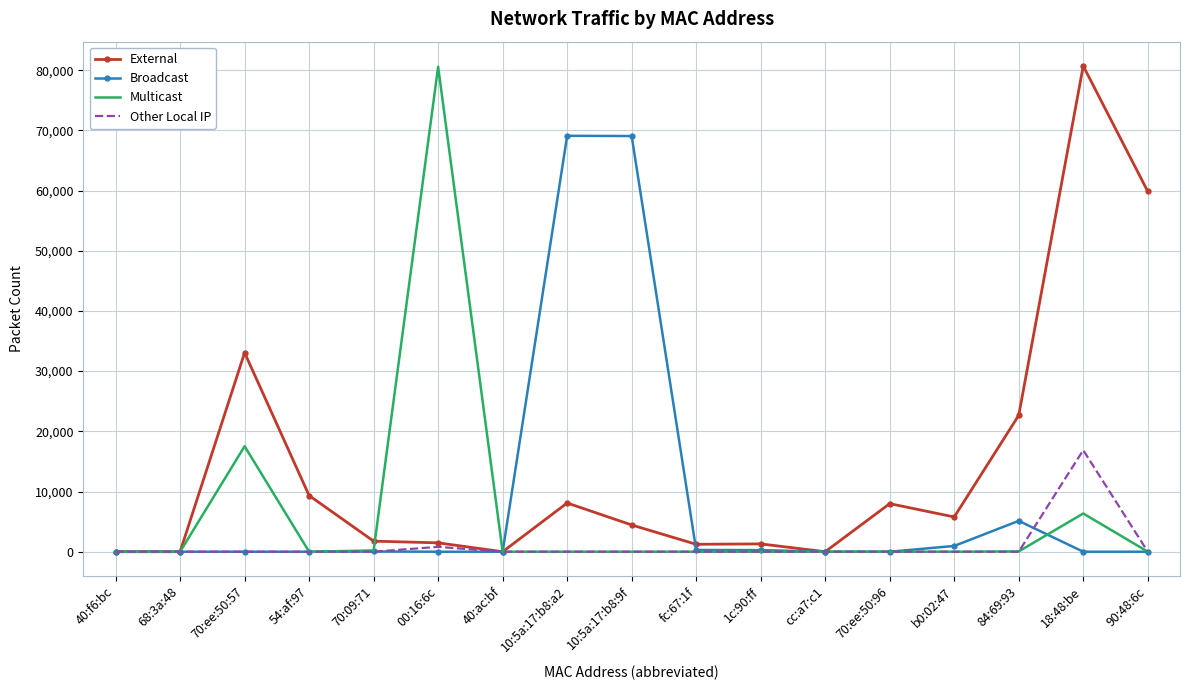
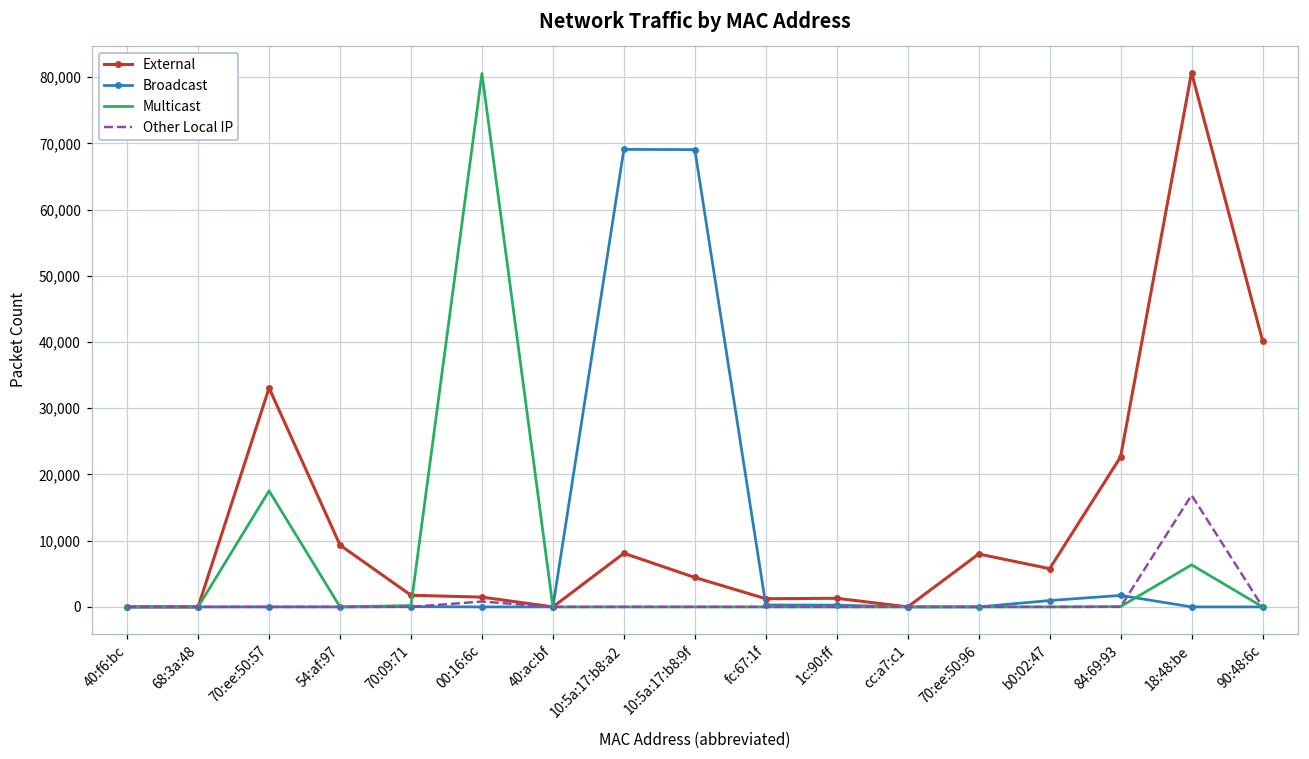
  {
    "External": {
      "70:ee:50:57": "33,000",
      "54:af:97": "9,000",
      "70:09:71": "2,000",
      "00:16:6c": "1,000",
      "10:5a:17:b8:a2": "8,000",
      "10:5a:17:b8:9f": "4,000",
      "fc:67:1f": "1,000",
      "1c:90:ff": "1,000",
      "70:ee:50:96": "8,000",
      "b0:02:47": "6,000",
      "84:69:93": "23,000",
      "18:48:be": "81,000",
-     "90:48:6c": "60,000"
+     "90:48:6c": "40,000"
    },
    "Broadcast": {
      "00:16:6c": "0",
      "10:5a:17:b8:a2": "69,000",
      "10:5a:17:b8:9f": "69,000",
      "b0:02:47": "1,000",
-     "84:69:93": "5,000",
+     "84:69:93": "2,000",
      "18:48:be": "0"
    },
    "Multicast": {
      "70:ee:50:57": "18,000",
      "00:16:6c": "81,000",
      "18:48:be": "6,000"
    },
    "Other Local IP": {
      "00:16:6c": "1,000",
      "18:48:be": "17,000"
    }
  }
